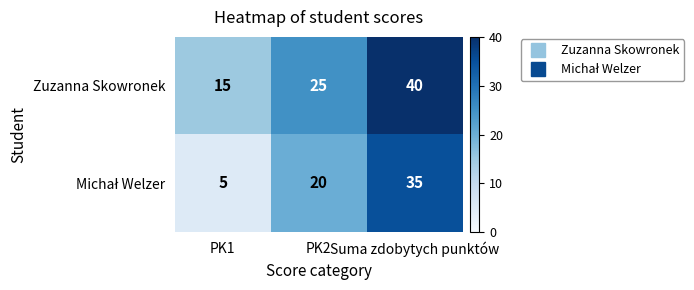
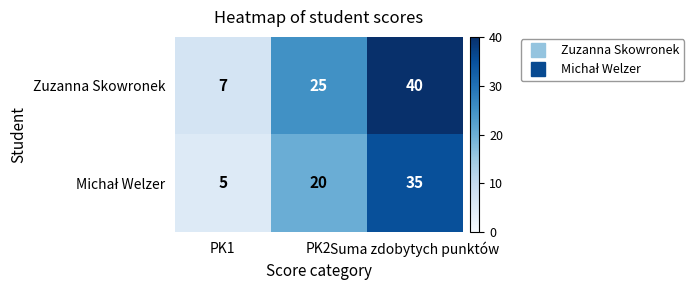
  {
    "Zuzanna Skowronek": {
-     "PK1": 15,
+     "PK1": 7,
      "PK2": 25,
      "Suma zdobytych punktów": 40
    },
    "Michał Welzer": {
      "PK1": 5,
      "PK2": 20,
      "Suma zdobytych punktów": 35
    }
  }
